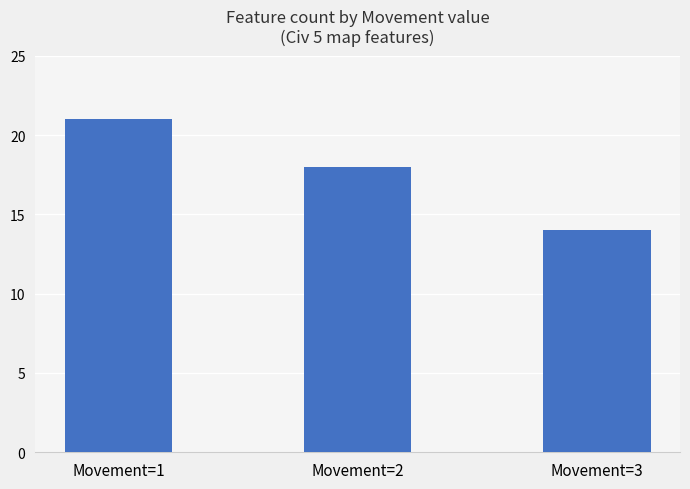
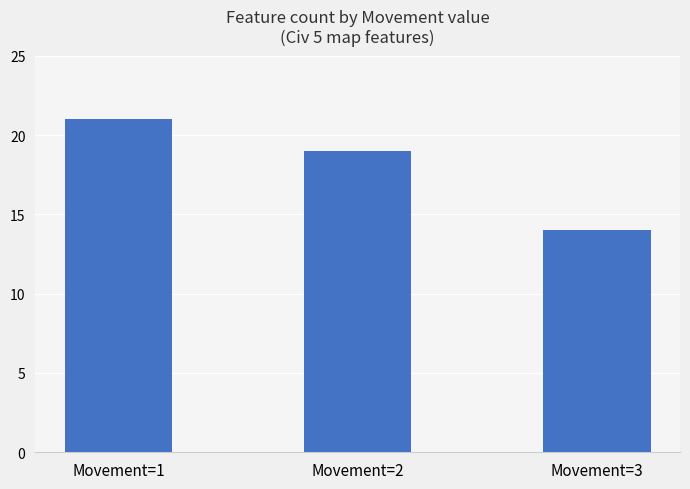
  {
    "Movement=1": 21,
-   "Movement=2": 18,
+   "Movement=2": 19,
    "Movement=3": 14
  }
